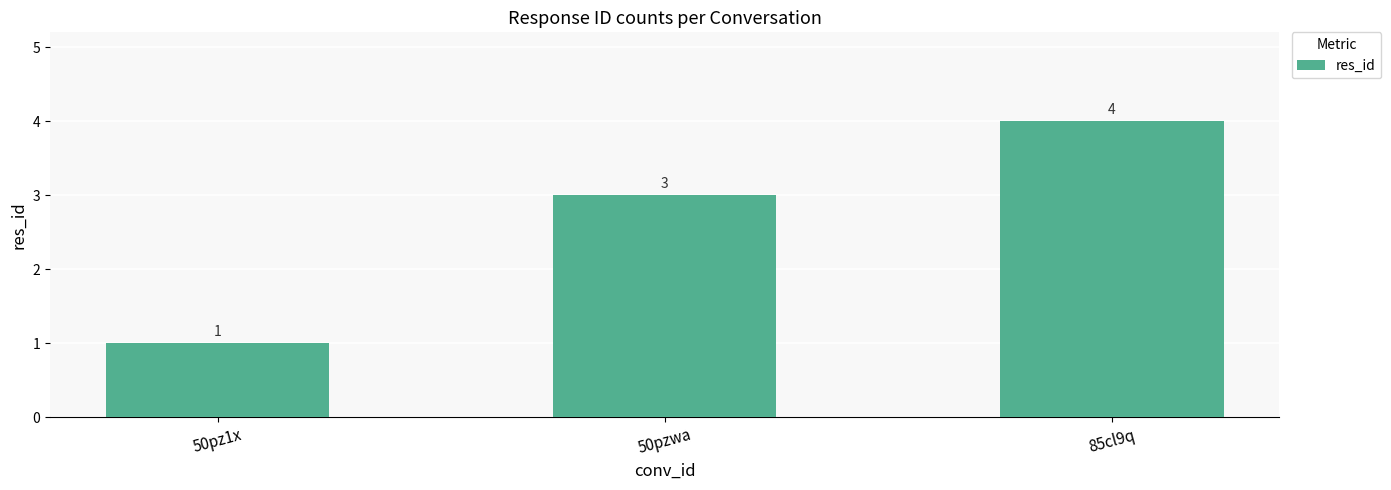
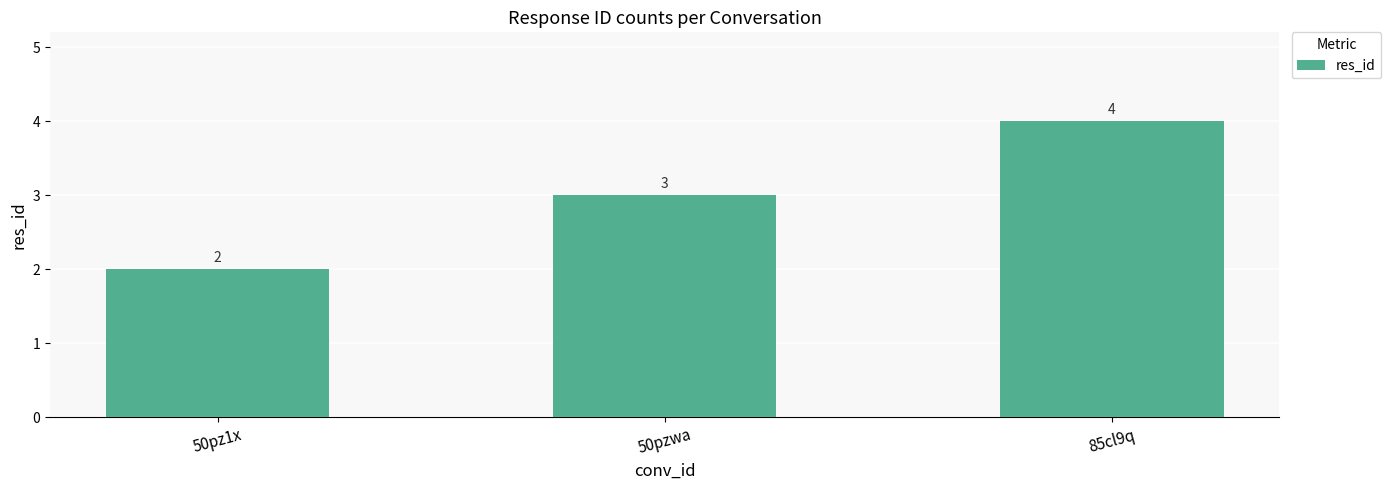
  {
-   "50pz1x": 1,
+   "50pz1x": 2,
    "50pzwa": 3,
    "85cl9q": 4
  }
